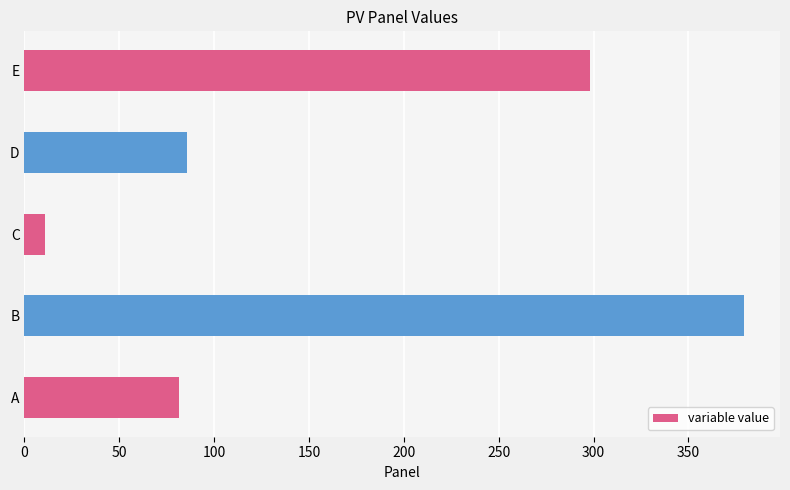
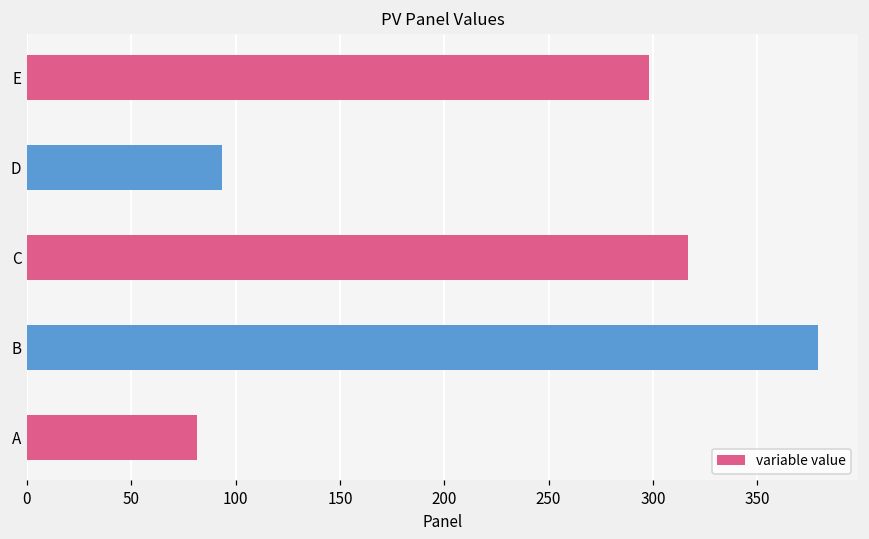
  {
    "E": 298,
-   "D": 86,
-   "C": 11,
+   "D": 94,
+   "C": 317,
    "B": 379,
    "A": 82
  }
